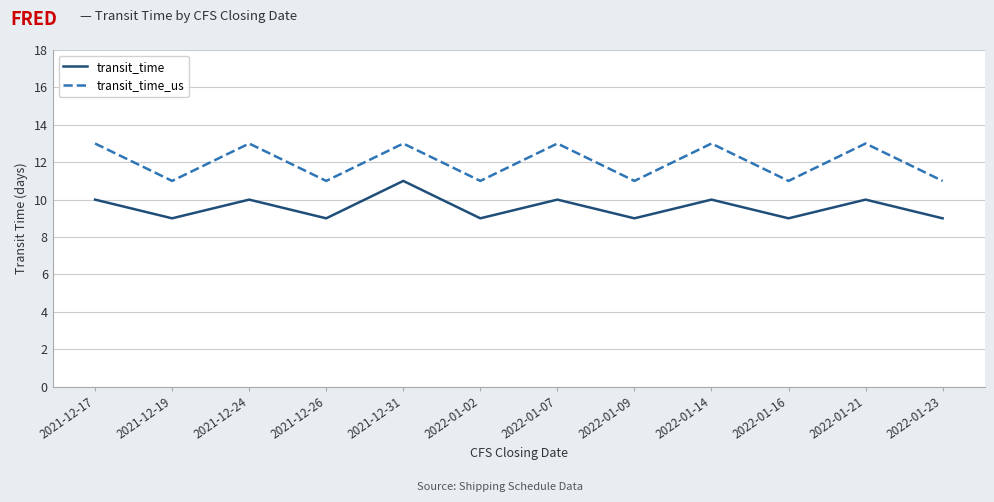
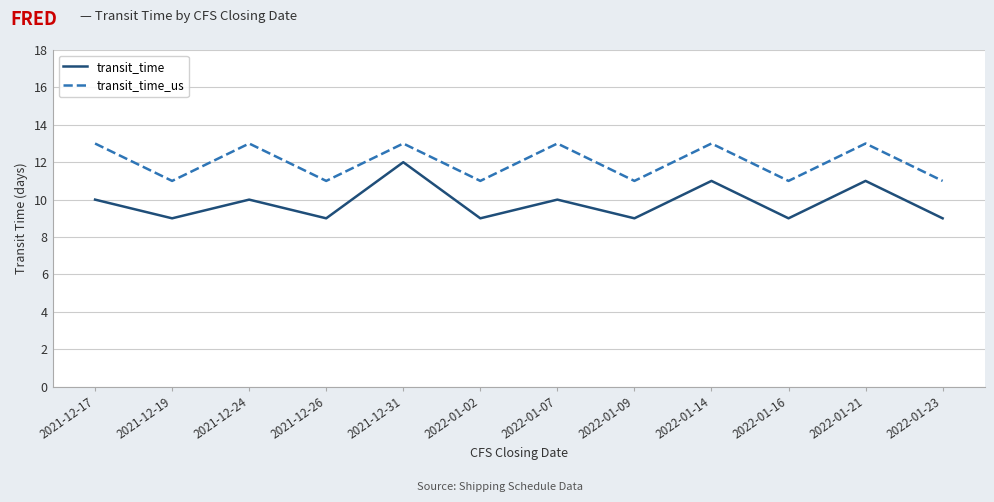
  {
    "transit_time": {
      "2021-12-17": 10,
      "2021-12-19": 9,
      "2021-12-24": 10,
      "2021-12-26": 9,
-     "2021-12-31": 11,
+     "2021-12-31": 12,
      "2022-01-02": 9,
      "2022-01-07": 10,
      "2022-01-09": 9,
-     "2022-01-14": 10,
+     "2022-01-14": 11,
      "2022-01-16": 9,
-     "2022-01-21": 10,
+     "2022-01-21": 11,
      "2022-01-23": 9
    },
    "transit_time_us": {
      "2021-12-17": 13,
      "2021-12-19": 11,
      "2021-12-24": 13,
      "2021-12-26": 11,
      "2021-12-31": 13,
      "2022-01-02": 11,
      "2022-01-07": 13,
      "2022-01-09": 11,
      "2022-01-14": 13,
      "2022-01-16": 11,
      "2022-01-21": 13,
      "2022-01-23": 11
    }
  }
